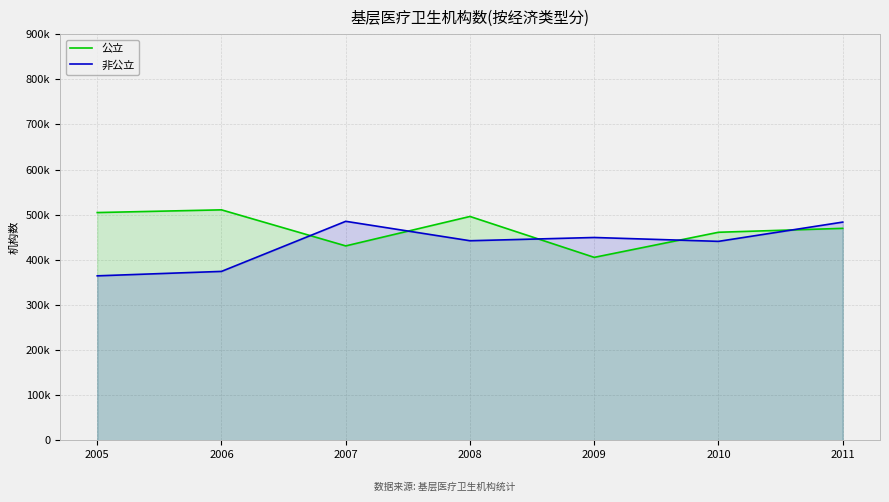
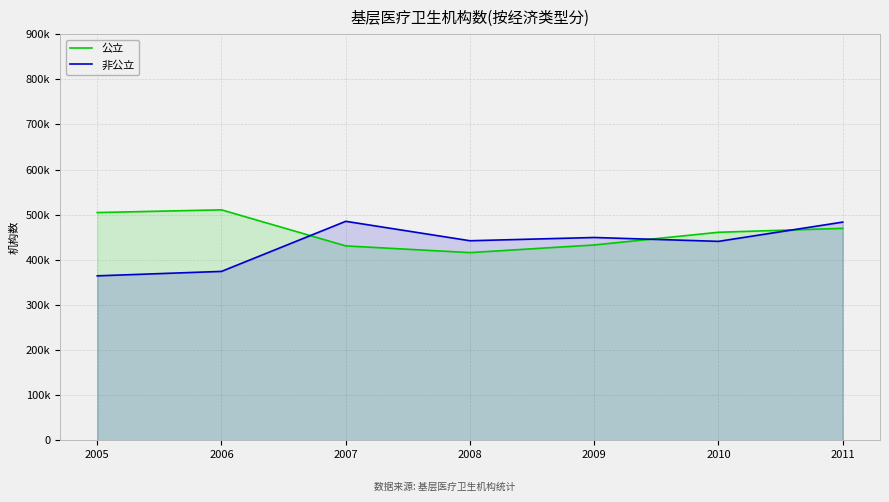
  {
    "公立": {
      "2005": 500000,
      "2006": 510000,
      "2007": 430000,
-     "2008": 500000,
-     "2009": 410000,
+     "2008": 420000,
+     "2009": 430000,
      "2010": 460000,
      "2011": 470000
    },
    "非公立": {
      "2005": 360000,
      "2006": 370000,
      "2007": 490000,
      "2008": 440000,
      "2009": 450000,
      "2010": 440000,
      "2011": 480000
    }
  }
